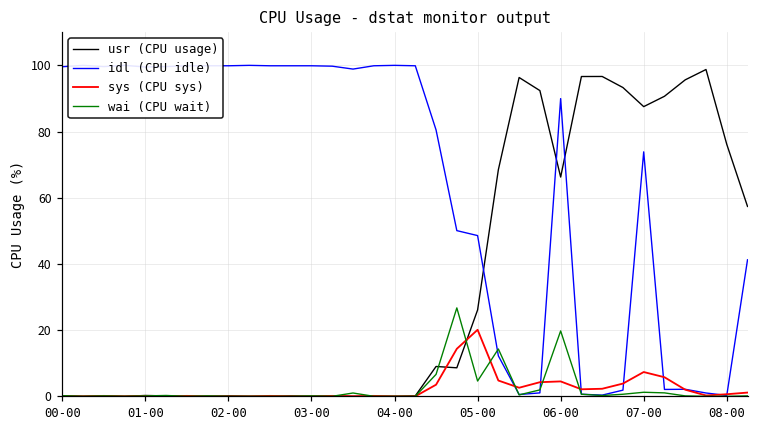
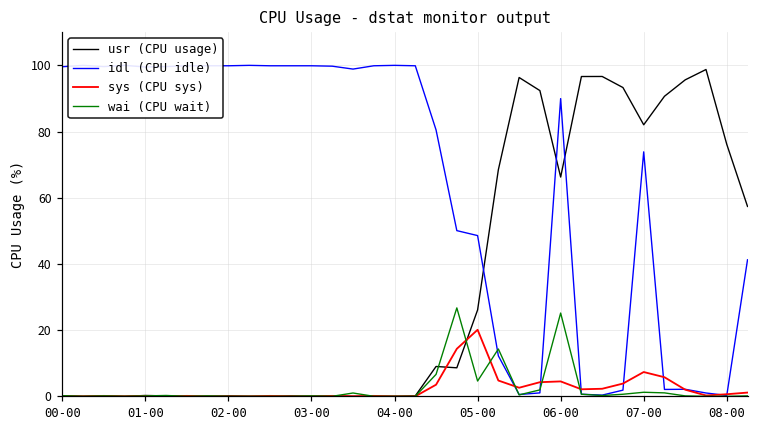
  {
    "usr (CPU usage)": {
      "05-00": 26,
      "06-00": 66,
-     "07-00": 88,
+     "07-00": 82,
      "08-00": 76
    },
    "idl (CPU idle)": {
      "00-00": 100,
      "02-00": 100,
      "03-00": 100,
      "04-00": 100,
      "05-00": 49,
      "06-00": 90,
      "07-00": 74
    },
    "sys (CPU sys)": {
      "05-00": 20,
      "06-00": 5,
      "07-00": 7
    },
    "wai (CPU wait)": {
      "05-00": 5,
-     "06-00": 20,
+     "06-00": 25,
      "07-00": 1
    }
  }
